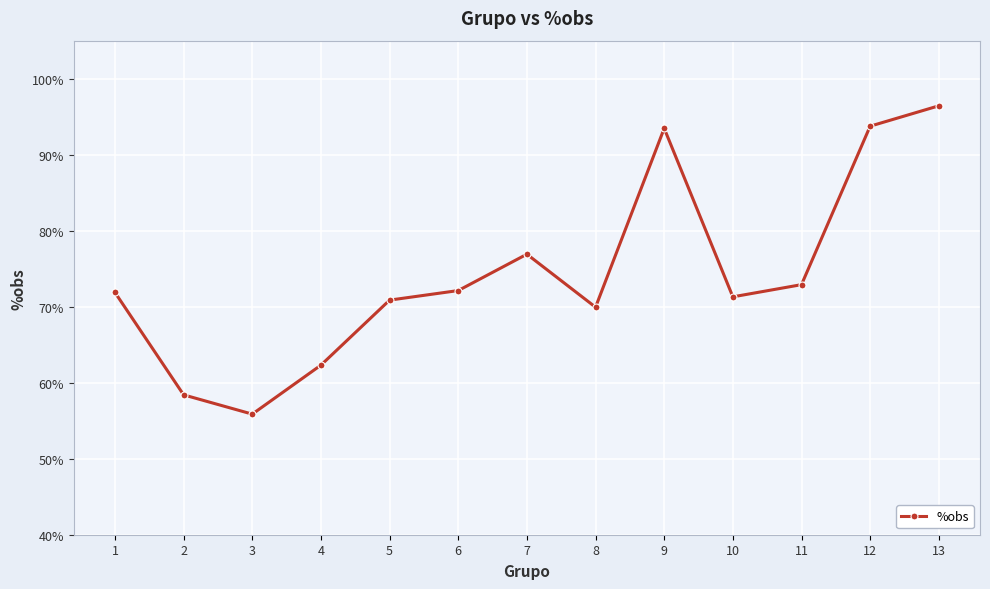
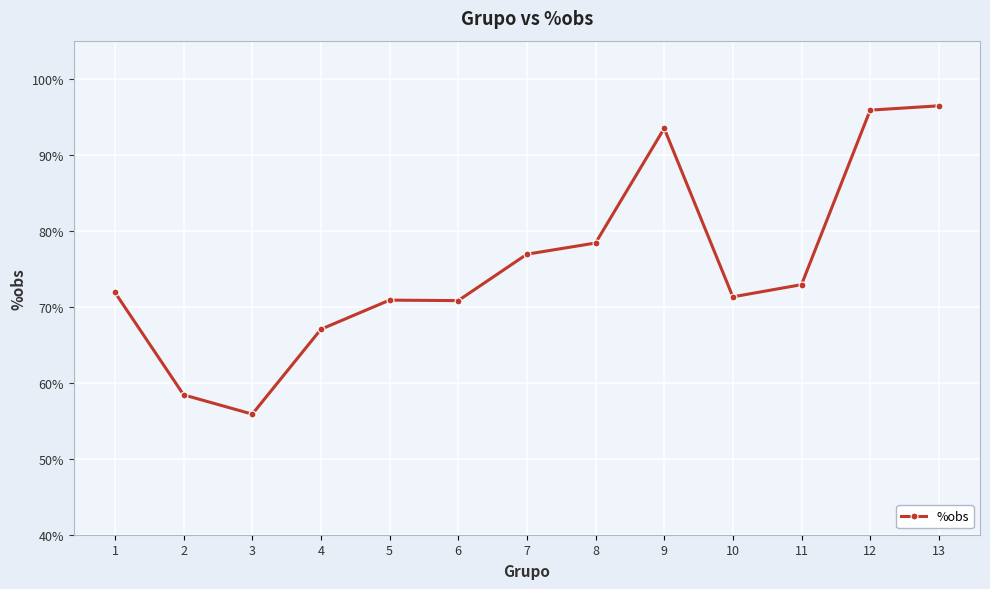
  {
    "1": "72%",
    "2": "58%",
    "3": "56%",
-   "4": "62%",
+   "4": "67%",
    "5": "71%",
-   "6": "72%",
+   "6": "71%",
    "7": "77%",
-   "8": "70%",
+   "8": "78%",
    "9": "93%",
    "10": "71%",
    "11": "73%",
-   "12": "94%",
+   "12": "96%",
    "13": "96%"
  }
